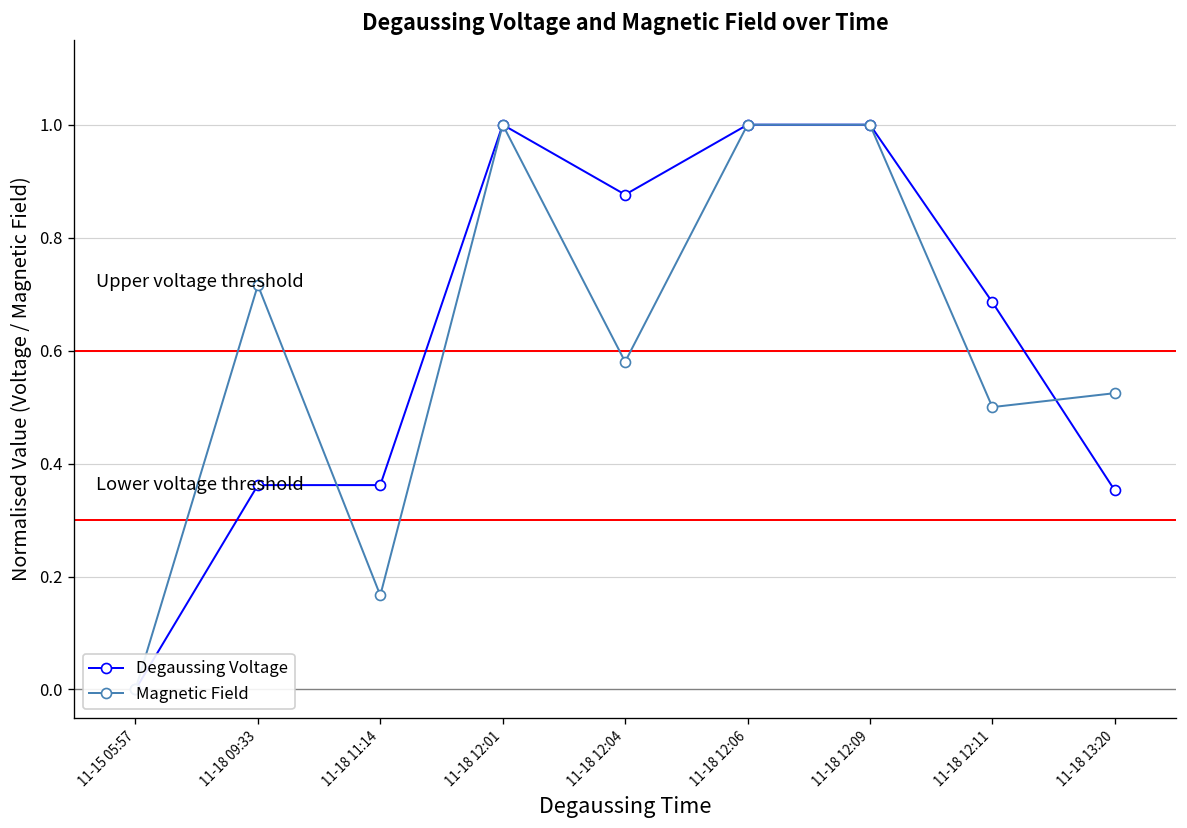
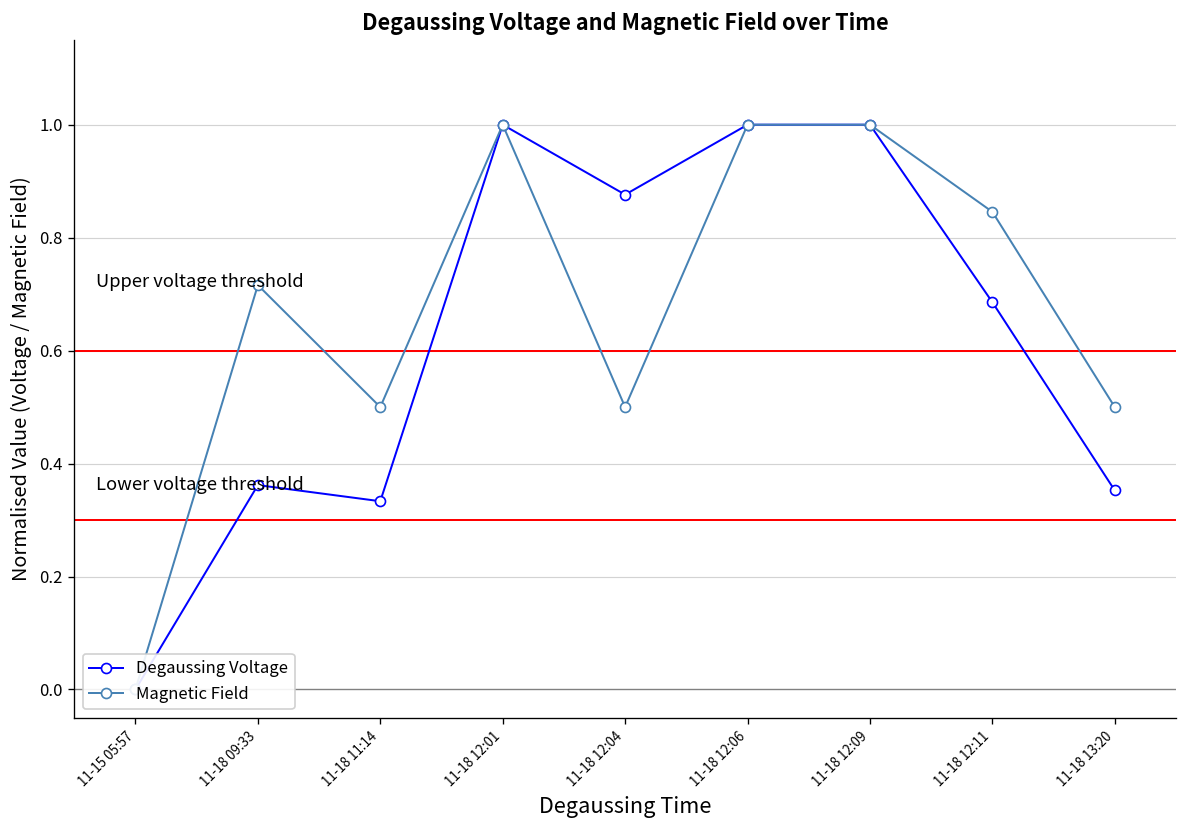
  {
    "Degaussing Voltage": {
      "11-18 09:33": 0.36,
-     "11-18 11:14": 0.36,
+     "11-18 11:14": 0.33,
      "11-18 12:04": 0.88,
      "11-18 12:11": 0.69,
      "11-18 13:20": 0.35
    },
    "Magnetic Field": {
      "11-18 09:33": 0.72,
-     "11-18 11:14": 0.17,
-     "11-18 12:04": 0.58,
-     "11-18 12:11": 0.50,
-     "11-18 13:20": 0.52
+     "11-18 11:14": 0.50,
+     "11-18 12:04": 0.50,
+     "11-18 12:11": 0.85,
+     "11-18 13:20": 0.50
    }
  }
